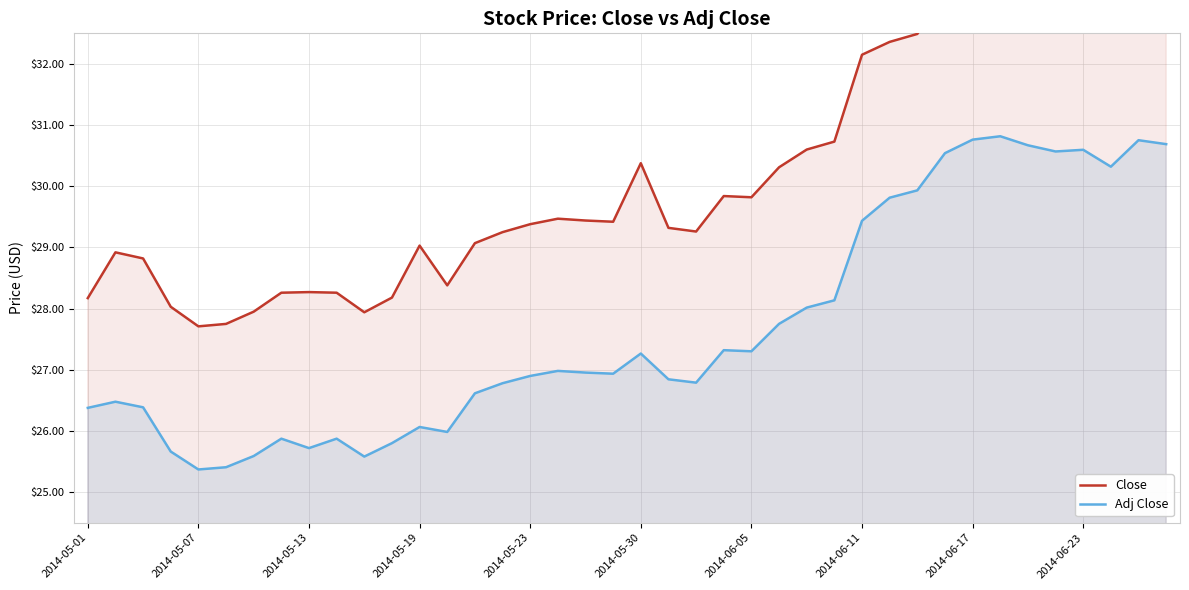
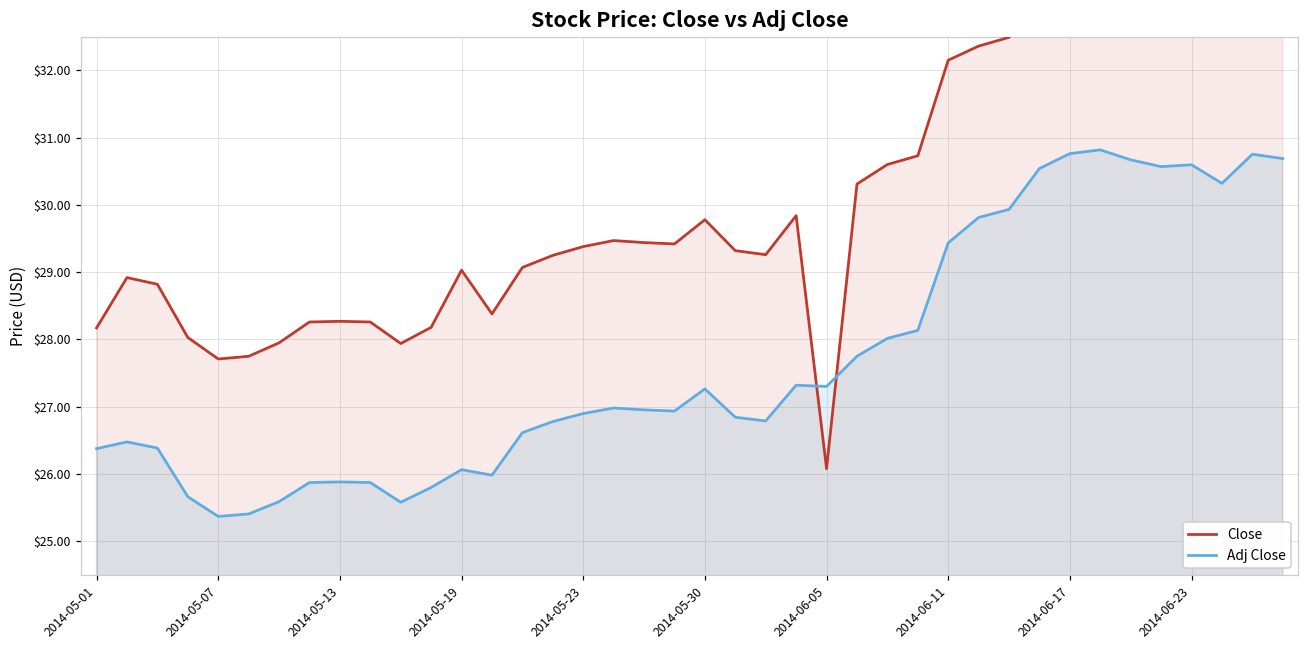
  {
    "Close": {
      "2014-05-01": "$28.2",
      "2014-05-07": "$27.7",
      "2014-05-13": "$28.3",
      "2014-05-19": "$29.0",
      "2014-05-23": "$29.4",
-     "2014-05-30": "$30.4",
-     "2014-06-05": "$29.8",
+     "2014-05-30": "$29.8",
+     "2014-06-05": "$26.1",
      "2014-06-11": "$32.2"
    },
    "Adj Close": {
      "2014-05-01": "$26.4",
      "2014-05-07": "$25.4",
-     "2014-05-13": "$25.7",
+     "2014-05-13": "$25.9",
      "2014-05-19": "$26.1",
      "2014-05-23": "$26.9",
      "2014-05-30": "$27.3",
      "2014-06-05": "$27.3",
      "2014-06-11": "$29.4",
      "2014-06-17": "$30.8",
      "2014-06-23": "$30.6"
    }
  }
